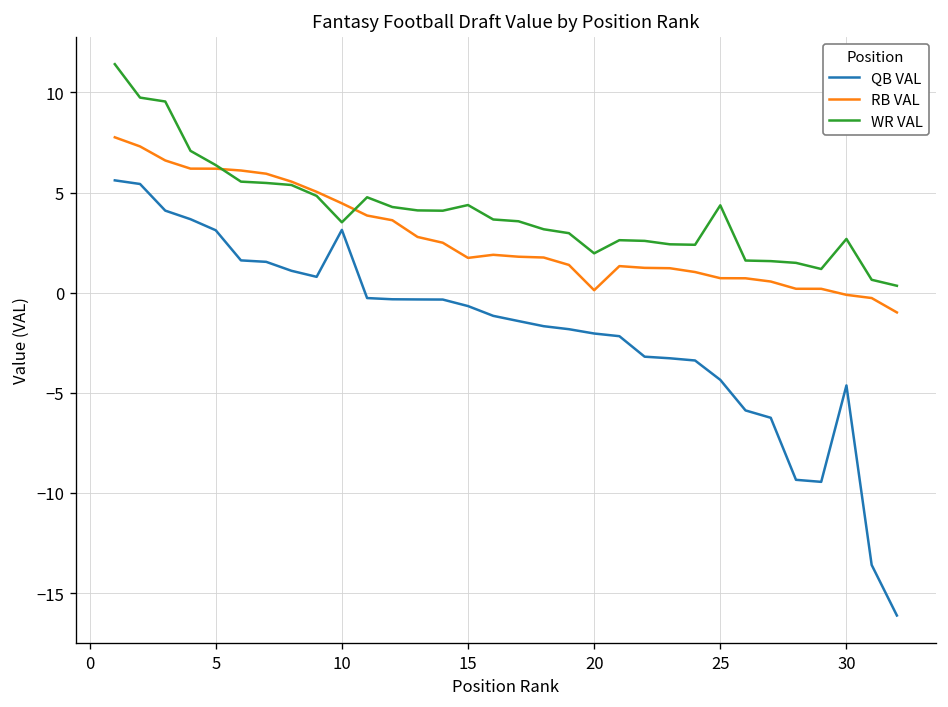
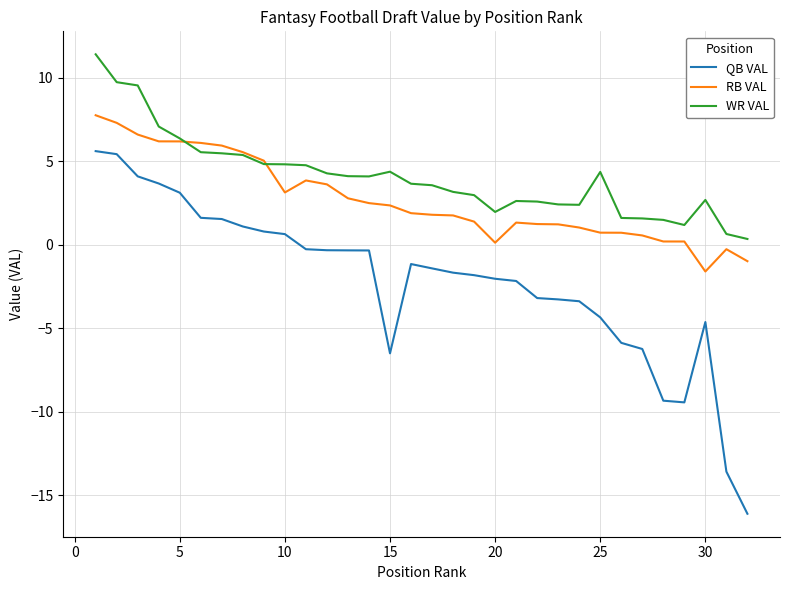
  {
    "QB VAL": {
      "5": 3.1,
-     "10": 3.1,
-     "15": -0.7,
+     "10": 0.6,
+     "15": -6.5,
      "20": -2.0,
      "25": -4.4,
      "30": -4.6
    },
    "RB VAL": {
      "5": 6.2,
-     "10": 4.5,
-     "15": 1.7,
+     "10": 3.1,
+     "15": 2.4,
      "20": 0.1,
      "25": 0.7,
-     "30": -0.1
+     "30": -1.6
    },
    "WR VAL": {
      "5": 6.4,
-     "10": 3.5,
+     "10": 4.8,
      "15": 4.4,
      "20": 2.0,
      "25": 4.4,
      "30": 2.7
    }
  }
